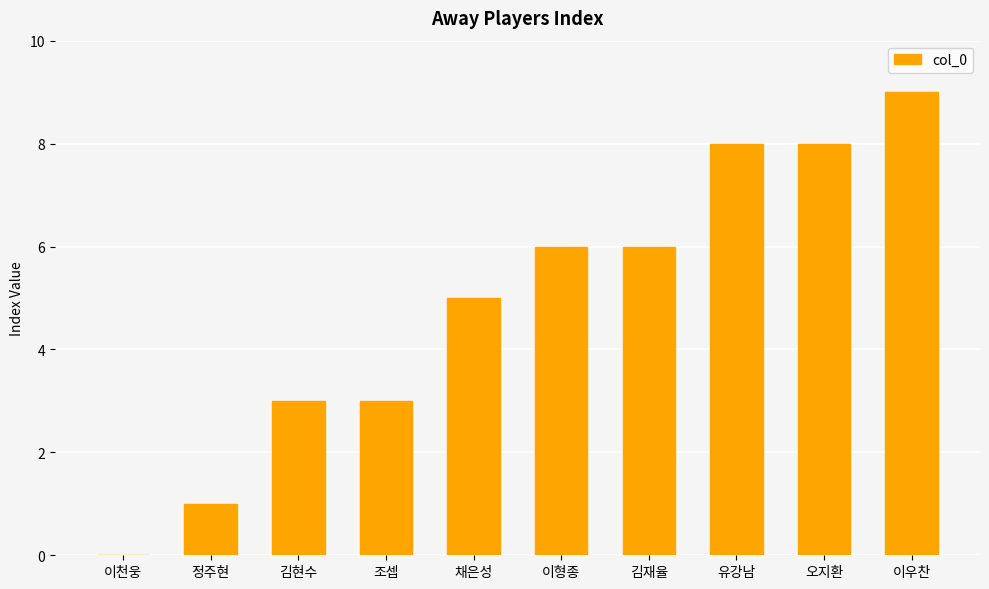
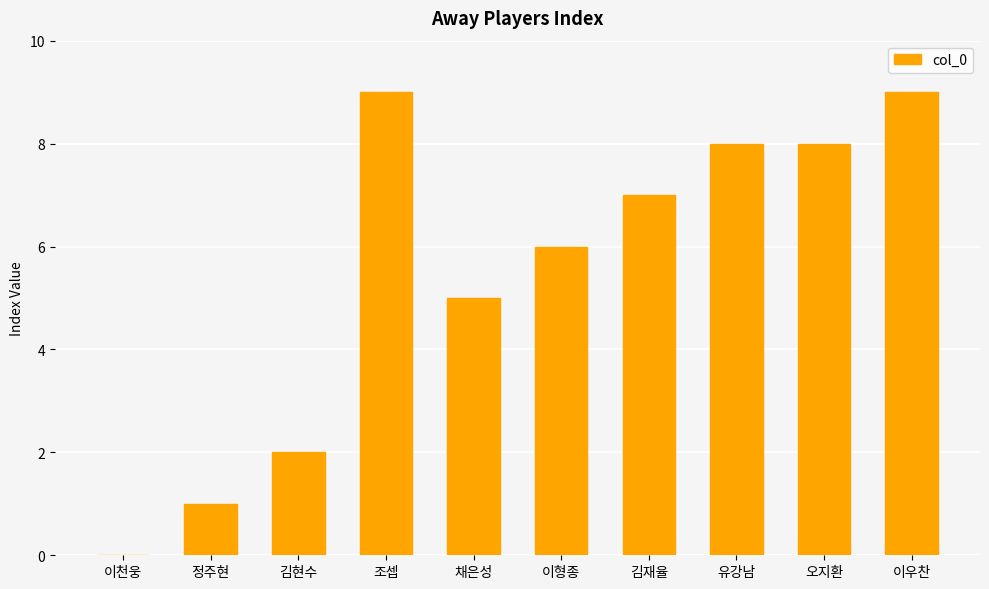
  {
    "이천웅": 0,
    "정주현": 1,
-   "김현수": 3,
-   "조셉": 3,
+   "김현수": 2,
+   "조셉": 9,
    "채은성": 5,
    "이형종": 6,
-   "김재율": 6,
+   "김재율": 7,
    "유강남": 8,
    "오지환": 8,
    "이우찬": 9
  }
